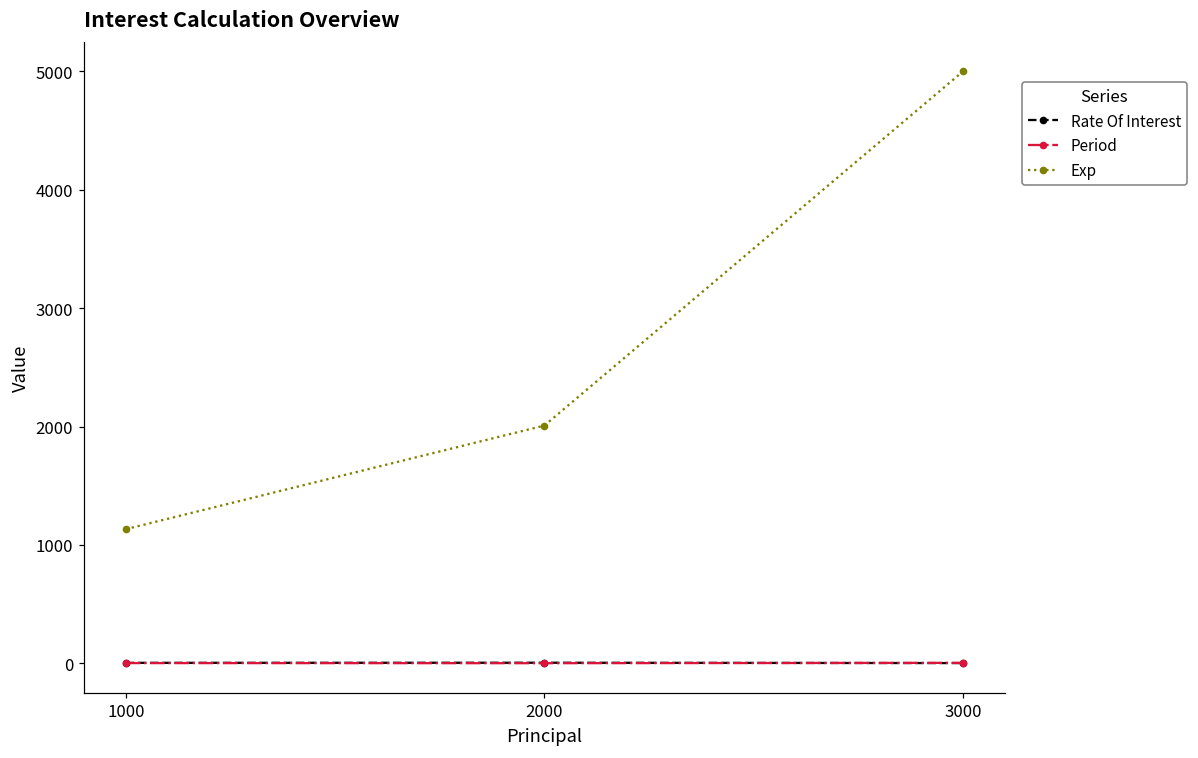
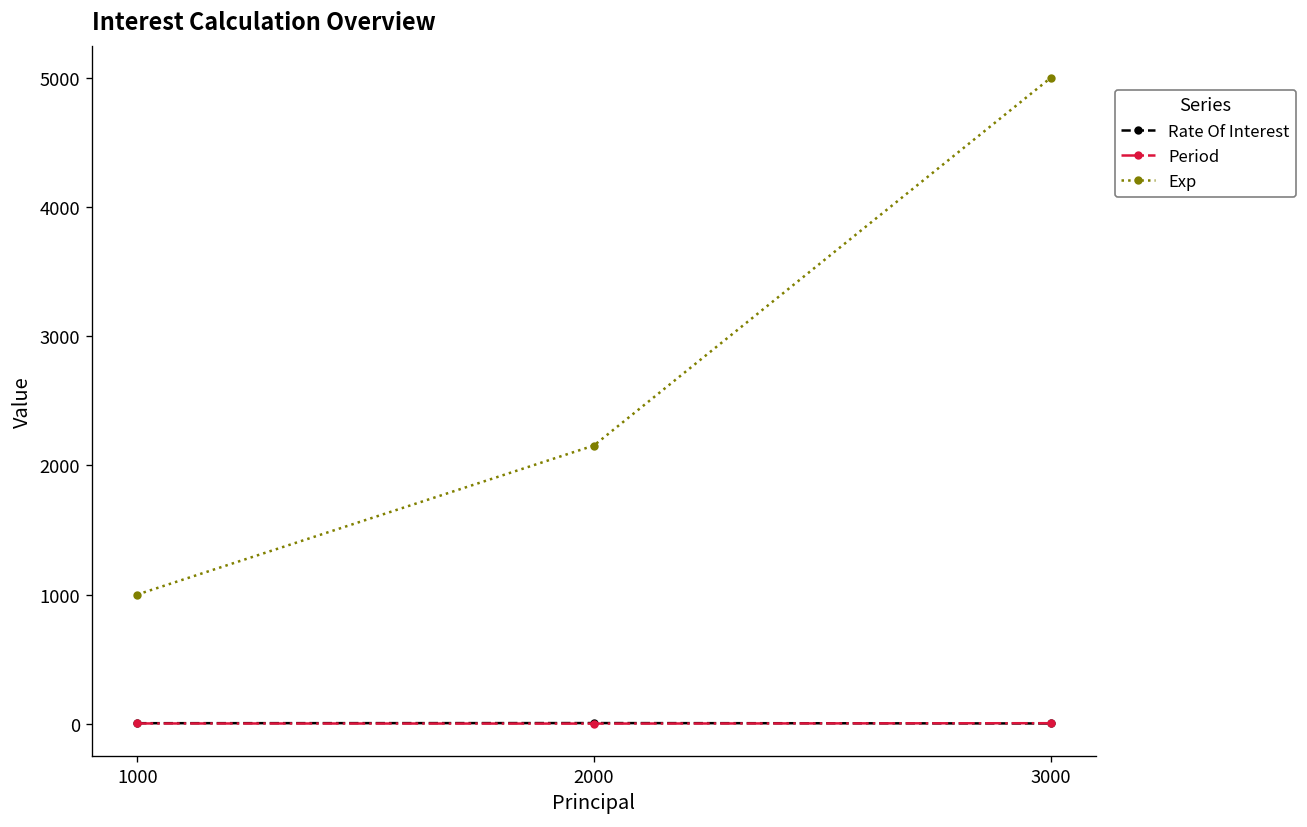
  {
    "Exp": {
-     "1000": 1130,
-     "2000": 2010,
+     "1000": 1000,
+     "2000": 2150,
      "3000": 5000
    }
  }
